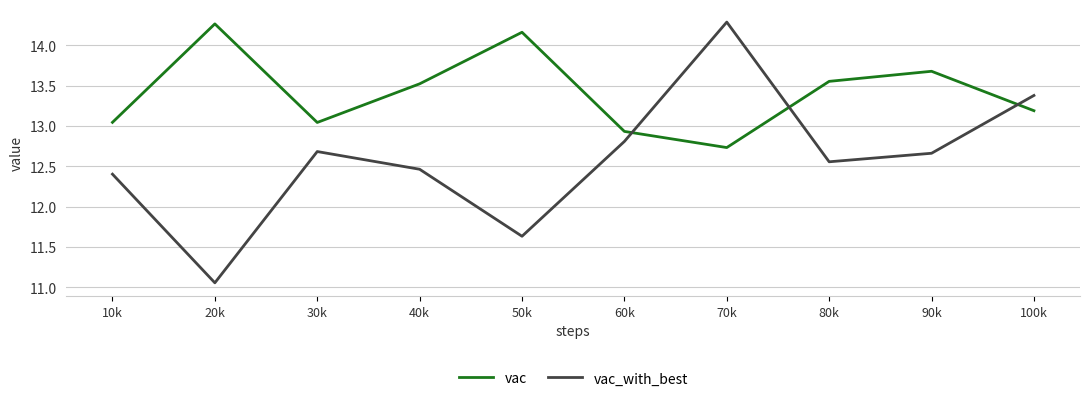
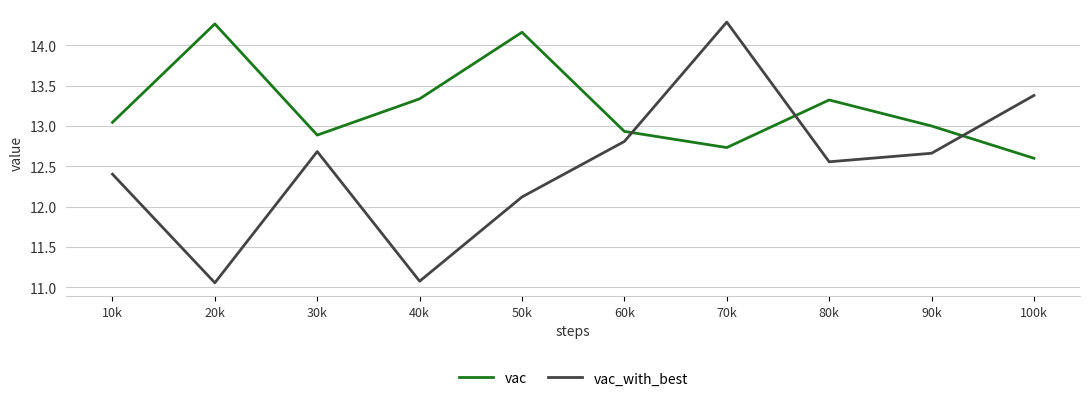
  {
    "vac": {
      "10k": 13.0,
      "20k": 14.3,
-     "30k": 13.0,
-     "40k": 13.5,
+     "30k": 12.9,
+     "40k": 13.3,
      "50k": 14.2,
      "60k": 12.9,
      "70k": 12.7,
-     "80k": 13.6,
-     "90k": 13.7,
-     "100k": 13.2
+     "80k": 13.3,
+     "90k": 13.0,
+     "100k": 12.6
    },
    "vac_with_best": {
      "10k": 12.4,
      "20k": 11.1,
      "30k": 12.7,
-     "40k": 12.5,
-     "50k": 11.6,
+     "40k": 11.1,
+     "50k": 12.1,
      "60k": 12.8,
      "70k": 14.3,
      "80k": 12.6,
      "90k": 12.7,
      "100k": 13.4
    }
  }
